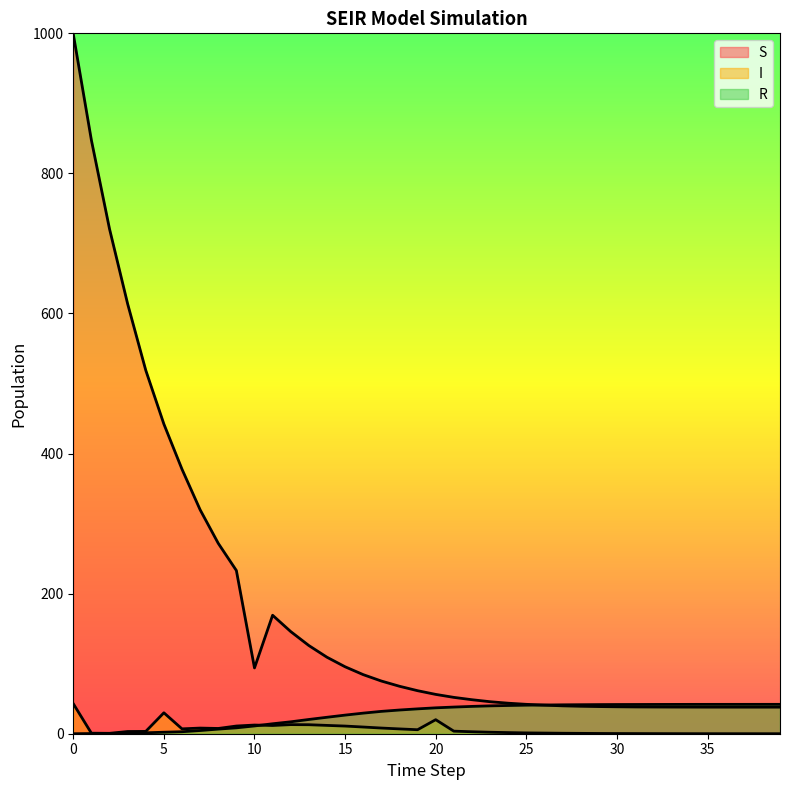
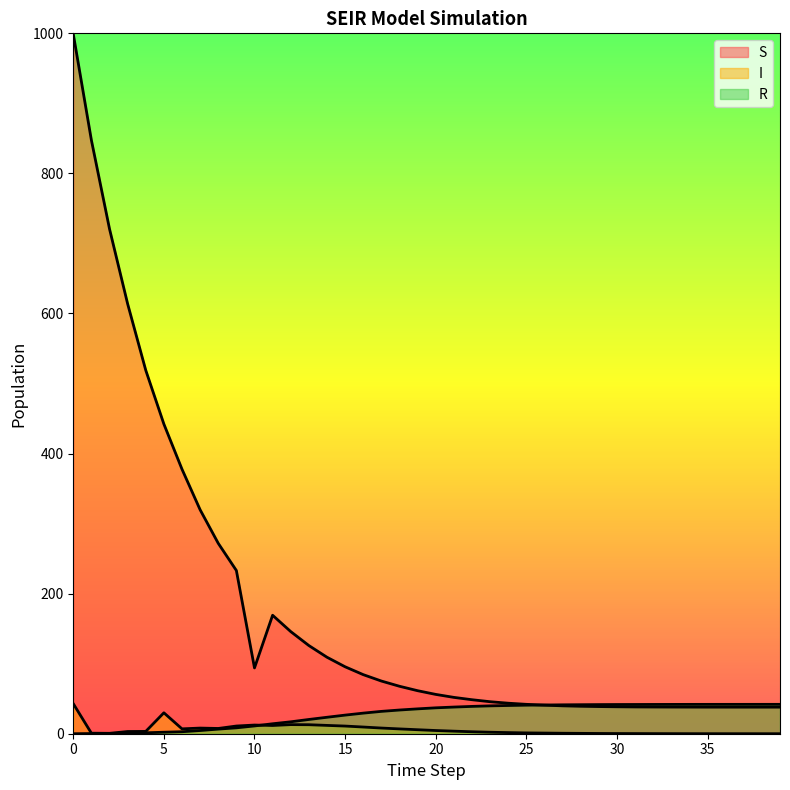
  {
    "S": {
      "0": 1000,
      "5": 440,
      "10": 90,
      "15": 100,
      "20": 60,
      "35": 40
    },
    "I": {
      "0": 40,
      "5": 30,
      "15": 10,
-     "20": 20,
+     "20": 0,
      "25": 0,
      "30": 0,
      "35": 0
    },
    "R": {
      "0": 0,
      "5": 0,
      "15": 30,
      "20": 40,
      "35": 40
    }
  }
